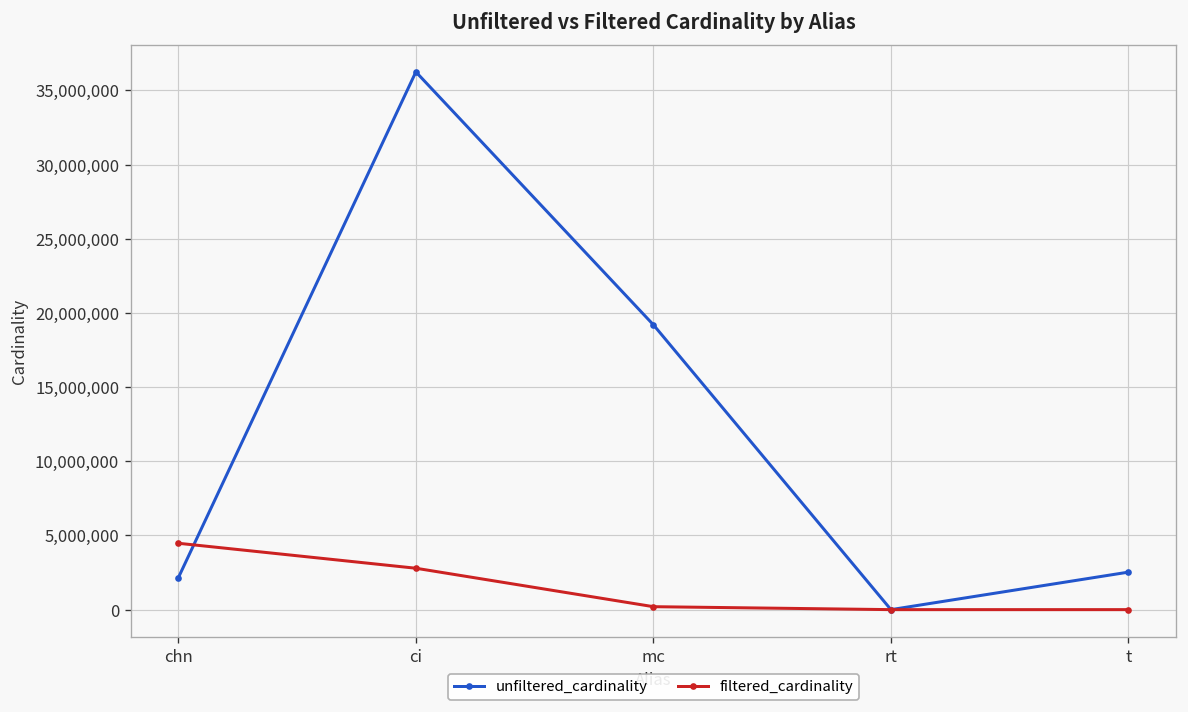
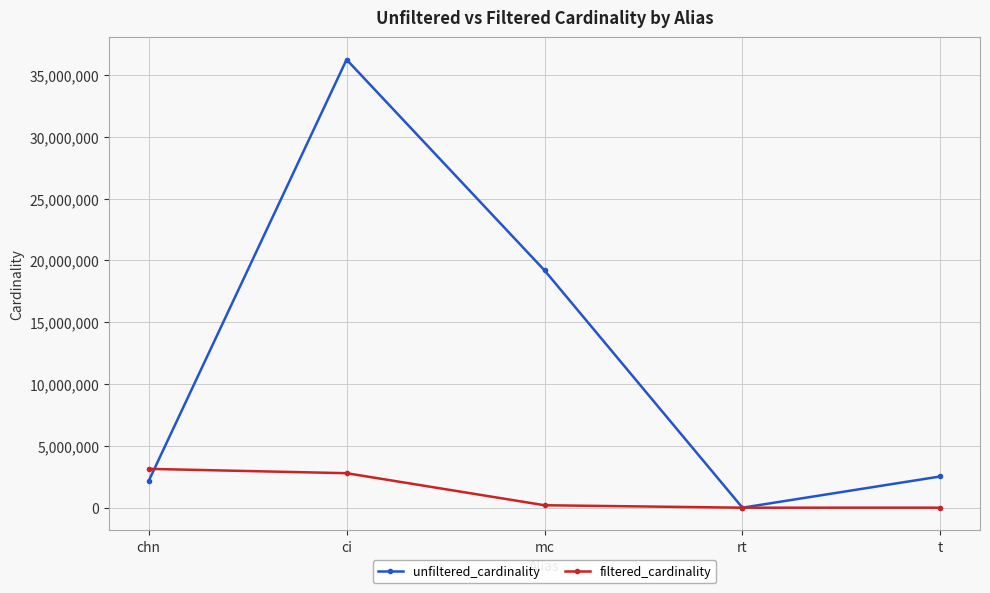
  {
    "unfiltered_cardinality": {
      "chn": "2,200,000",
      "ci": "36,200,000",
      "mc": "19,200,000",
      "t": "2,500,000"
    },
    "filtered_cardinality": {
-     "chn": "4,500,000",
+     "chn": "3,100,000",
      "ci": "2,800,000",
      "mc": "200,000",
      "t": "0"
    }
  }
